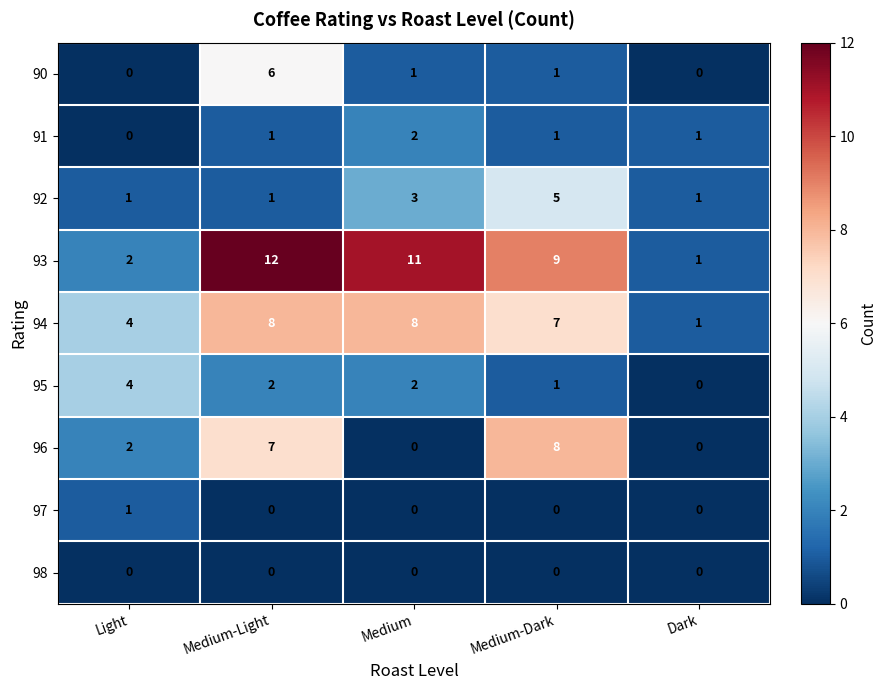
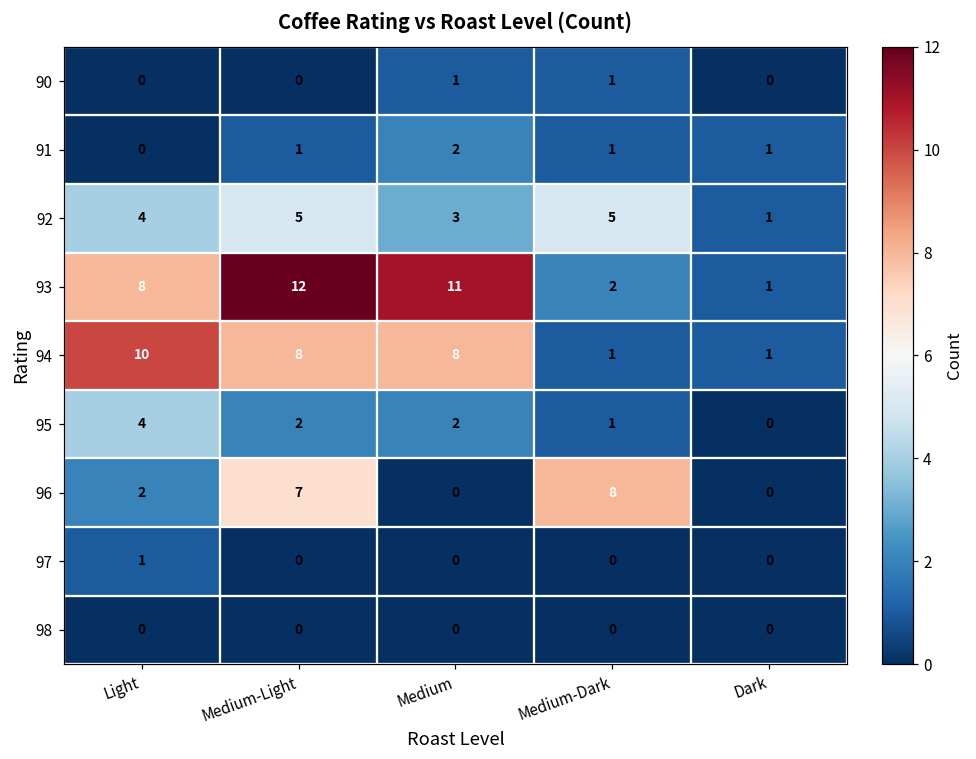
  {
    "90": {
      "Light": 0,
-     "Medium-Light": 6,
+     "Medium-Light": 0,
      "Medium": 1,
      "Medium-Dark": 1,
      "Dark": 0
    },
    "91": {
      "Light": 0,
      "Medium-Light": 1,
      "Medium": 2,
      "Medium-Dark": 1,
      "Dark": 1
    },
    "92": {
-     "Light": 1,
-     "Medium-Light": 1,
+     "Light": 4,
+     "Medium-Light": 5,
      "Medium": 3,
      "Medium-Dark": 5,
      "Dark": 1
    },
    "93": {
-     "Light": 2,
+     "Light": 8,
      "Medium-Light": 12,
      "Medium": 11,
-     "Medium-Dark": 9,
+     "Medium-Dark": 2,
      "Dark": 1
    },
    "94": {
-     "Light": 4,
+     "Light": 10,
      "Medium-Light": 8,
      "Medium": 8,
-     "Medium-Dark": 7,
+     "Medium-Dark": 1,
      "Dark": 1
    },
    "95": {
      "Light": 4,
      "Medium-Light": 2,
      "Medium": 2,
      "Medium-Dark": 1,
      "Dark": 0
    },
    "96": {
      "Light": 2,
      "Medium-Light": 7,
      "Medium": 0,
      "Medium-Dark": 8,
      "Dark": 0
    },
    "97": {
      "Light": 1,
      "Medium-Light": 0,
      "Medium": 0,
      "Medium-Dark": 0,
      "Dark": 0
    },
    "98": {
      "Light": 0,
      "Medium-Light": 0,
      "Medium": 0,
      "Medium-Dark": 0,
      "Dark": 0
    }
  }
